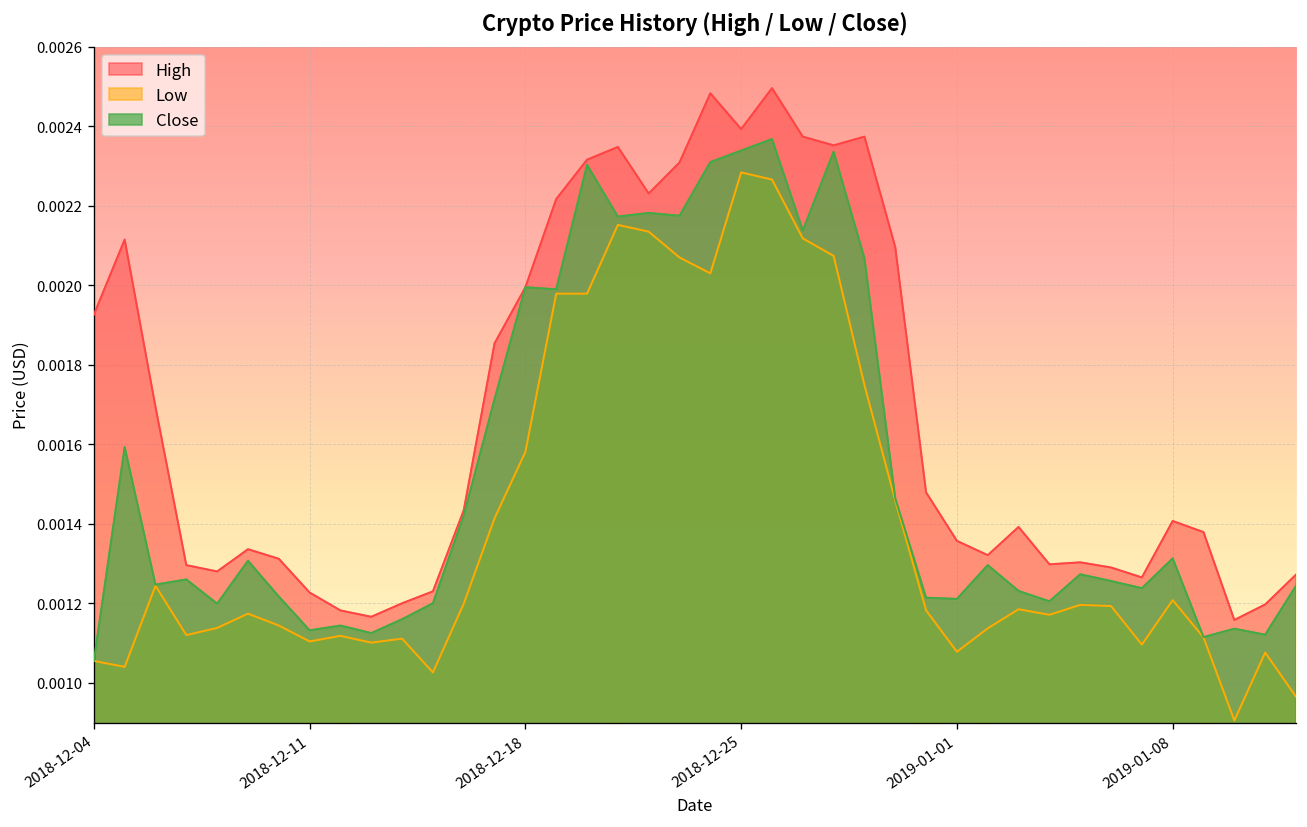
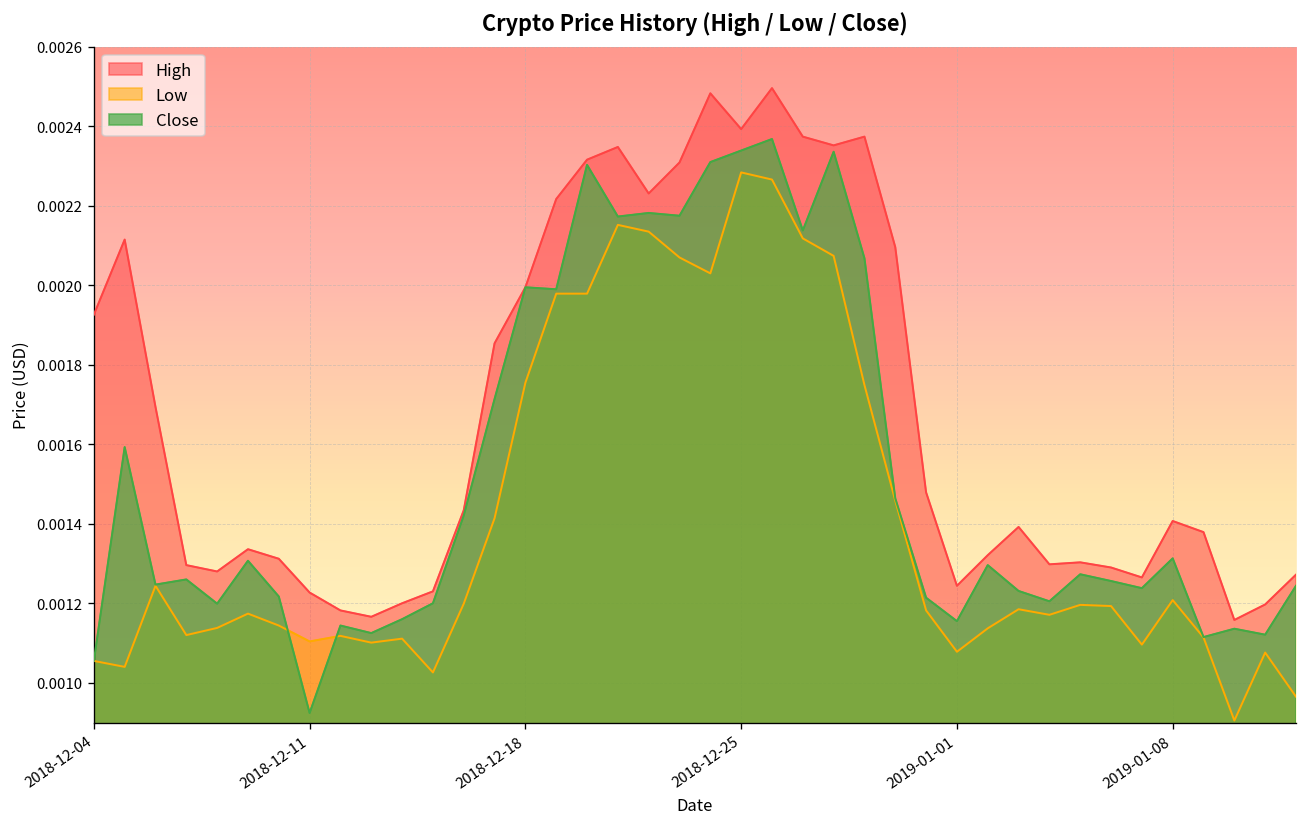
  {
    "High": {
      "2018-12-04": 0.00193,
      "2018-12-11": 0.00123,
      "2018-12-25": 0.00239,
-     "2019-01-01": 0.00136,
+     "2019-01-01": 0.00124,
      "2019-01-08": 0.00141
    },
    "Low": {
      "2018-12-11": 0.00110,
-     "2018-12-18": 0.00158,
+     "2018-12-18": 0.00176,
      "2018-12-25": 0.00228,
      "2019-01-01": 0.00108,
      "2019-01-08": 0.00121
    },
    "Close": {
-     "2018-12-11": 0.00113,
+     "2018-12-11": 0.00092,
      "2018-12-25": 0.00234,
-     "2019-01-01": 0.00121,
+     "2019-01-01": 0.00116,
      "2019-01-08": 0.00131
    }
  }
